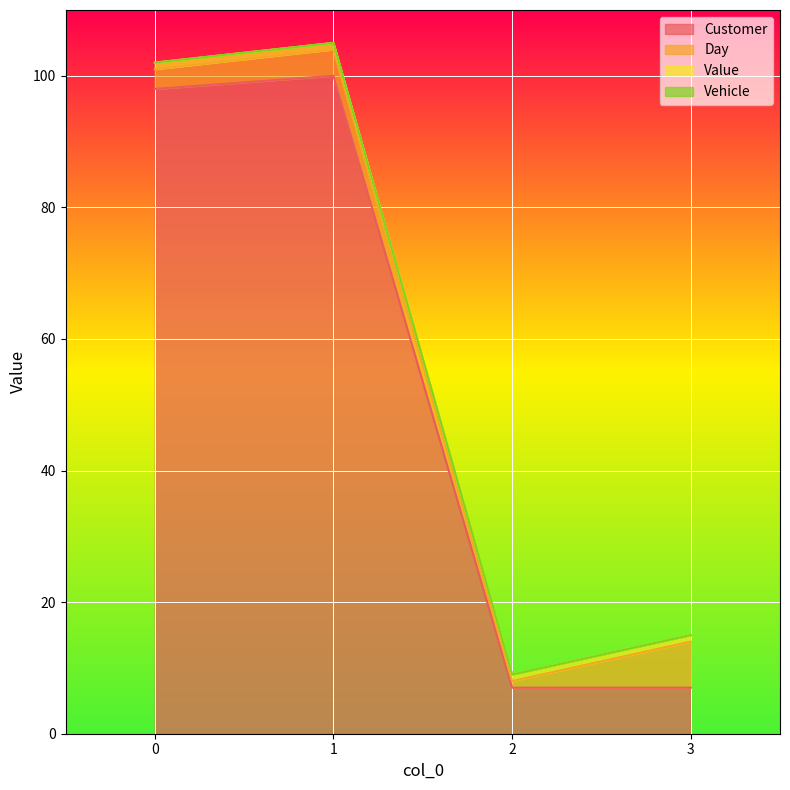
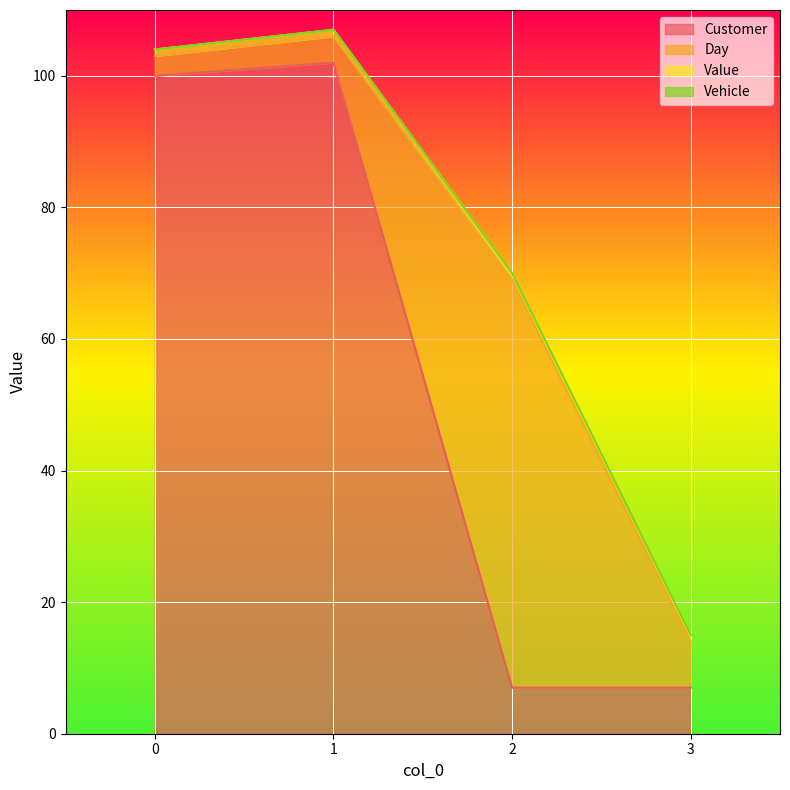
  {
    "Customer": {
-     "0": 98,
-     "1": 100,
+     "0": 100,
+     "1": 102,
      "2": 7,
      "3": 7
    },
    "Day": {
      "0": 3,
      "1": 4,
-     "2": 1,
+     "2": 62,
      "3": 7
    }
  }
